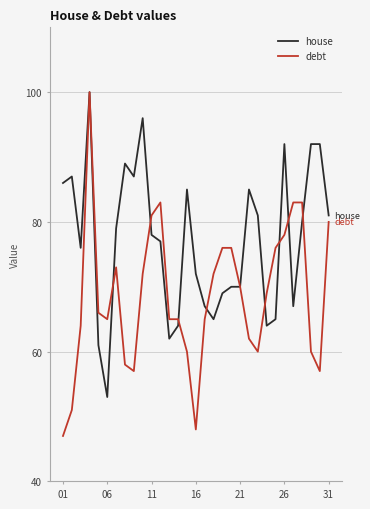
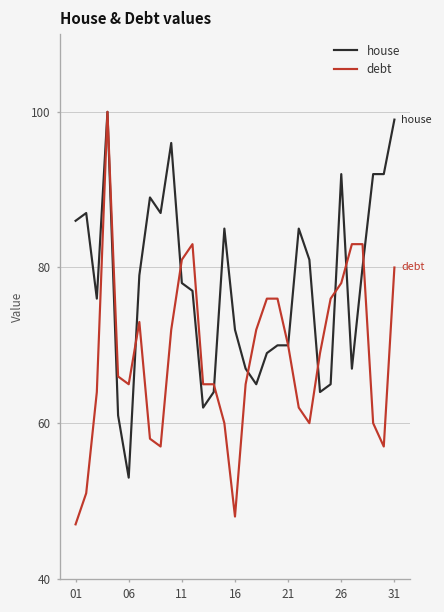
  {
    "house": {
      "01": 86,
      "06": 53,
      "11": 78,
      "16": 72,
      "26": 92,
-     "31": 81
+     "31": 99
    },
    "debt": {
      "01": 47,
      "06": 65,
      "11": 81,
      "16": 48,
      "26": 78,
      "31": 80
    }
  }
